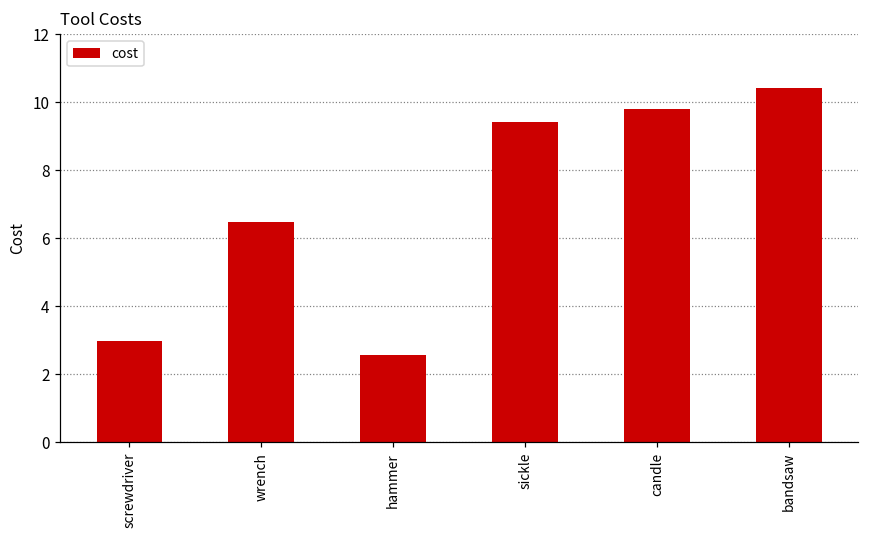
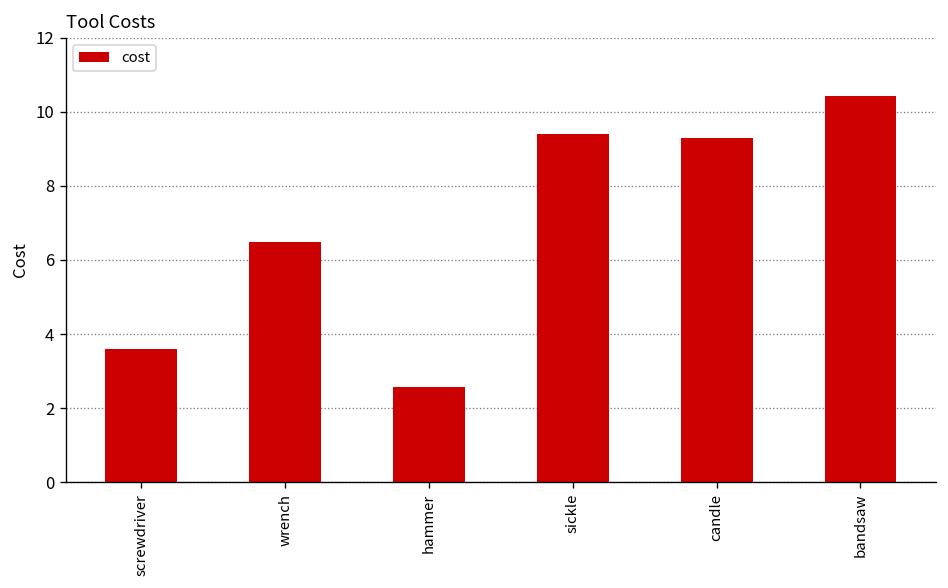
  {
-   "screwdriver": 3.0,
+   "screwdriver": 3.6,
    "wrench": 6.5,
    "hammer": 2.6,
    "sickle": 9.4,
-   "candle": 9.8,
+   "candle": 9.3,
    "bandsaw": 10.4
  }
